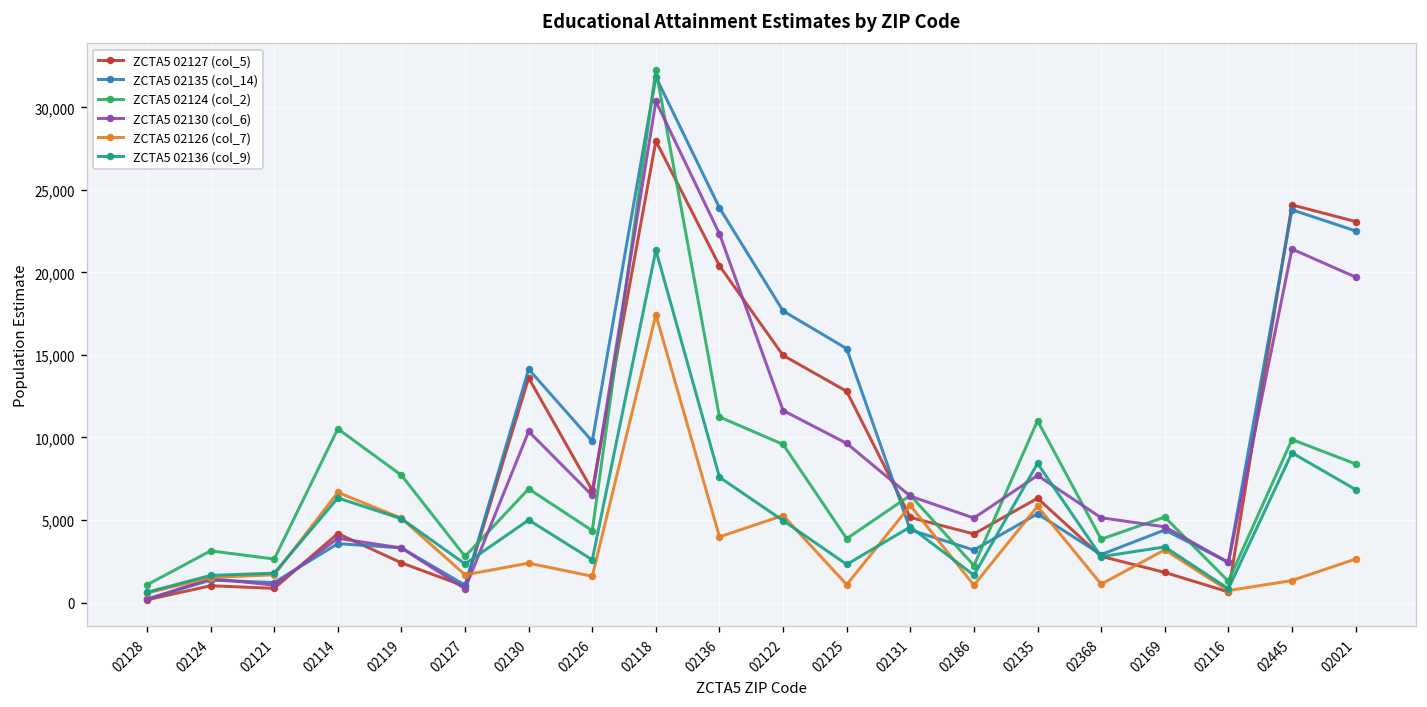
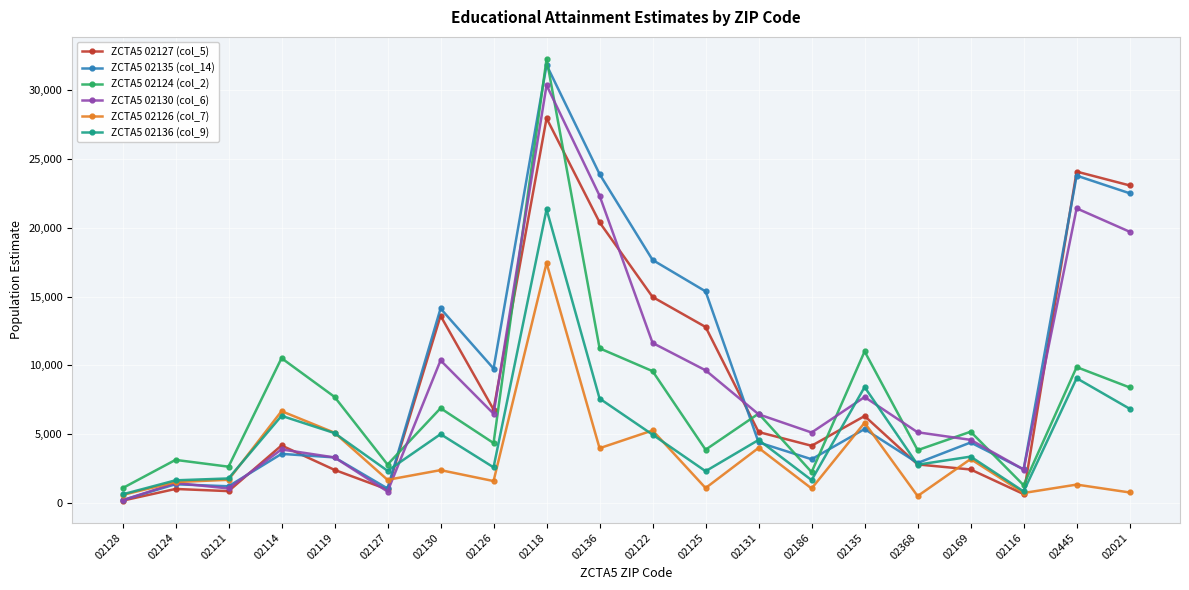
  {
    "ZCTA5 02127 (col_5)": {
      "02124": "1,000",
      "02121": "900",
      "02114": "4,200",
      "02119": "2,400",
      "02130": "13,600",
      "02126": "6,800",
      "02118": "28,000",
      "02136": "20,400",
      "02122": "15,000",
      "02125": "12,800",
      "02131": "5,200",
      "02186": "4,200",
      "02135": "6,300",
-     "02169": "1,800",
+     "02169": "2,400",
      "02445": "24,100",
      "02021": "23,100"
    },
    "ZCTA5 02135 (col_14)": {
      "02114": "3,600",
      "02130": "14,100",
      "02126": "9,800",
      "02118": "31,800",
      "02136": "23,900",
      "02122": "17,700",
      "02125": "15,400",
      "02186": "3,200",
      "02135": "5,400",
      "02169": "4,400",
      "02445": "23,800",
      "02021": "22,500"
    },
    "ZCTA5 02130 (col_6)": {
      "02114": "3,900",
      "02130": "10,400",
      "02126": "6,500",
      "02118": "30,400",
      "02136": "22,300",
      "02122": "11,600",
      "02125": "9,600",
      "02186": "5,100",
      "02135": "7,700",
      "02368": "5,100",
      "02169": "4,600",
      "02445": "21,400",
      "02021": "19,700"
    },
    "ZCTA5 02126 (col_7)": {
      "02114": "6,700",
      "02127": "1,700",
      "02130": "2,400",
      "02126": "1,600",
      "02118": "17,400",
      "02136": "4,000",
      "02122": "5,300",
      "02125": "1,100",
-     "02131": "5,900",
+     "02131": "4,000",
      "02186": "1,100",
      "02135": "5,800",
-     "02368": "1,100",
+     "02368": "500",
      "02445": "1,300",
-     "02021": "2,600"
+     "02021": "800"
    }
  }
